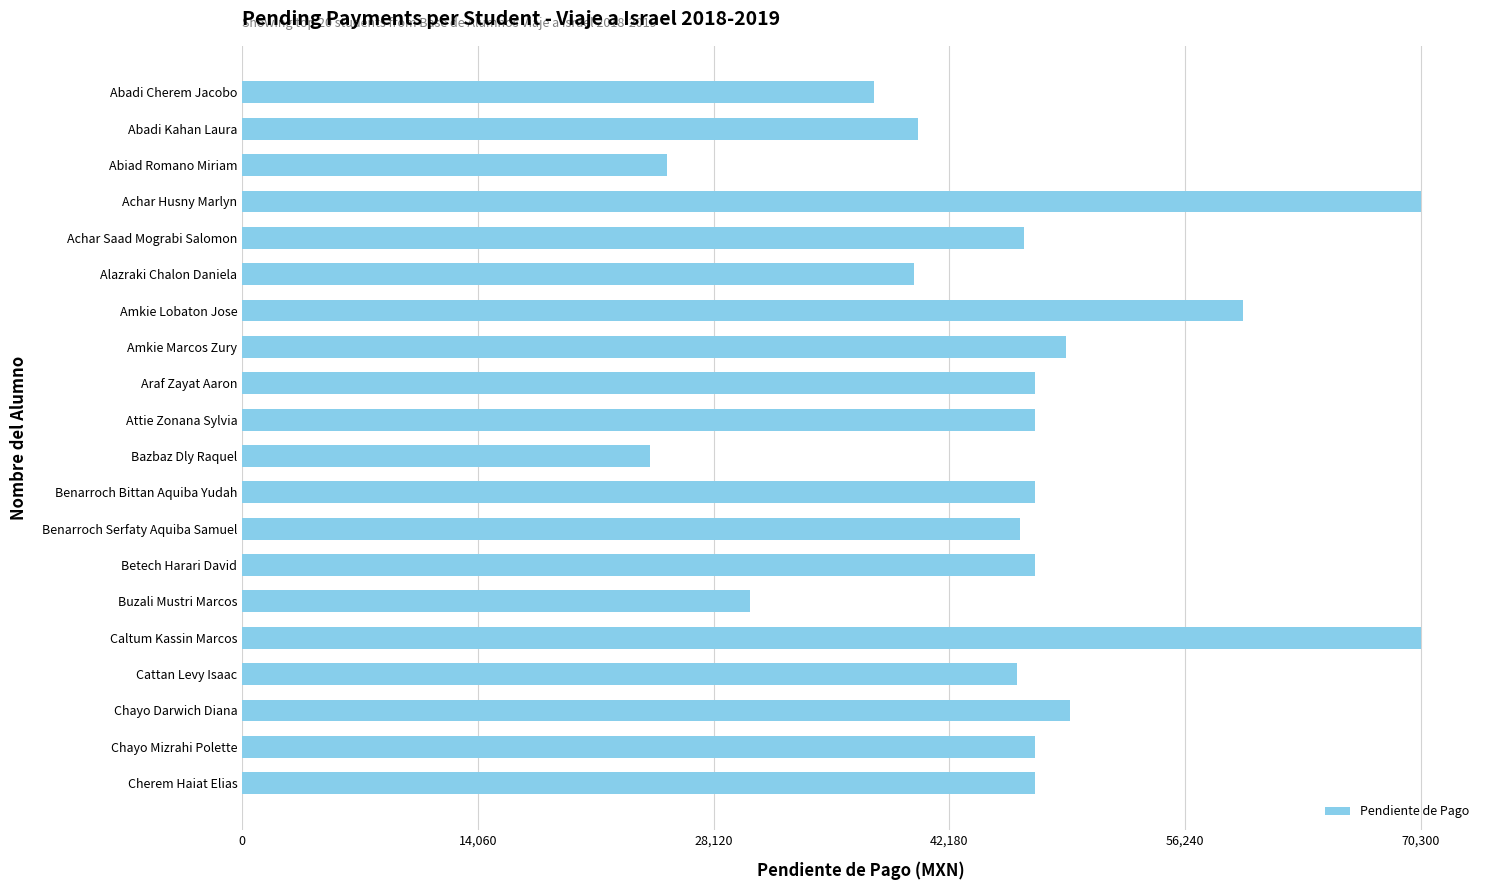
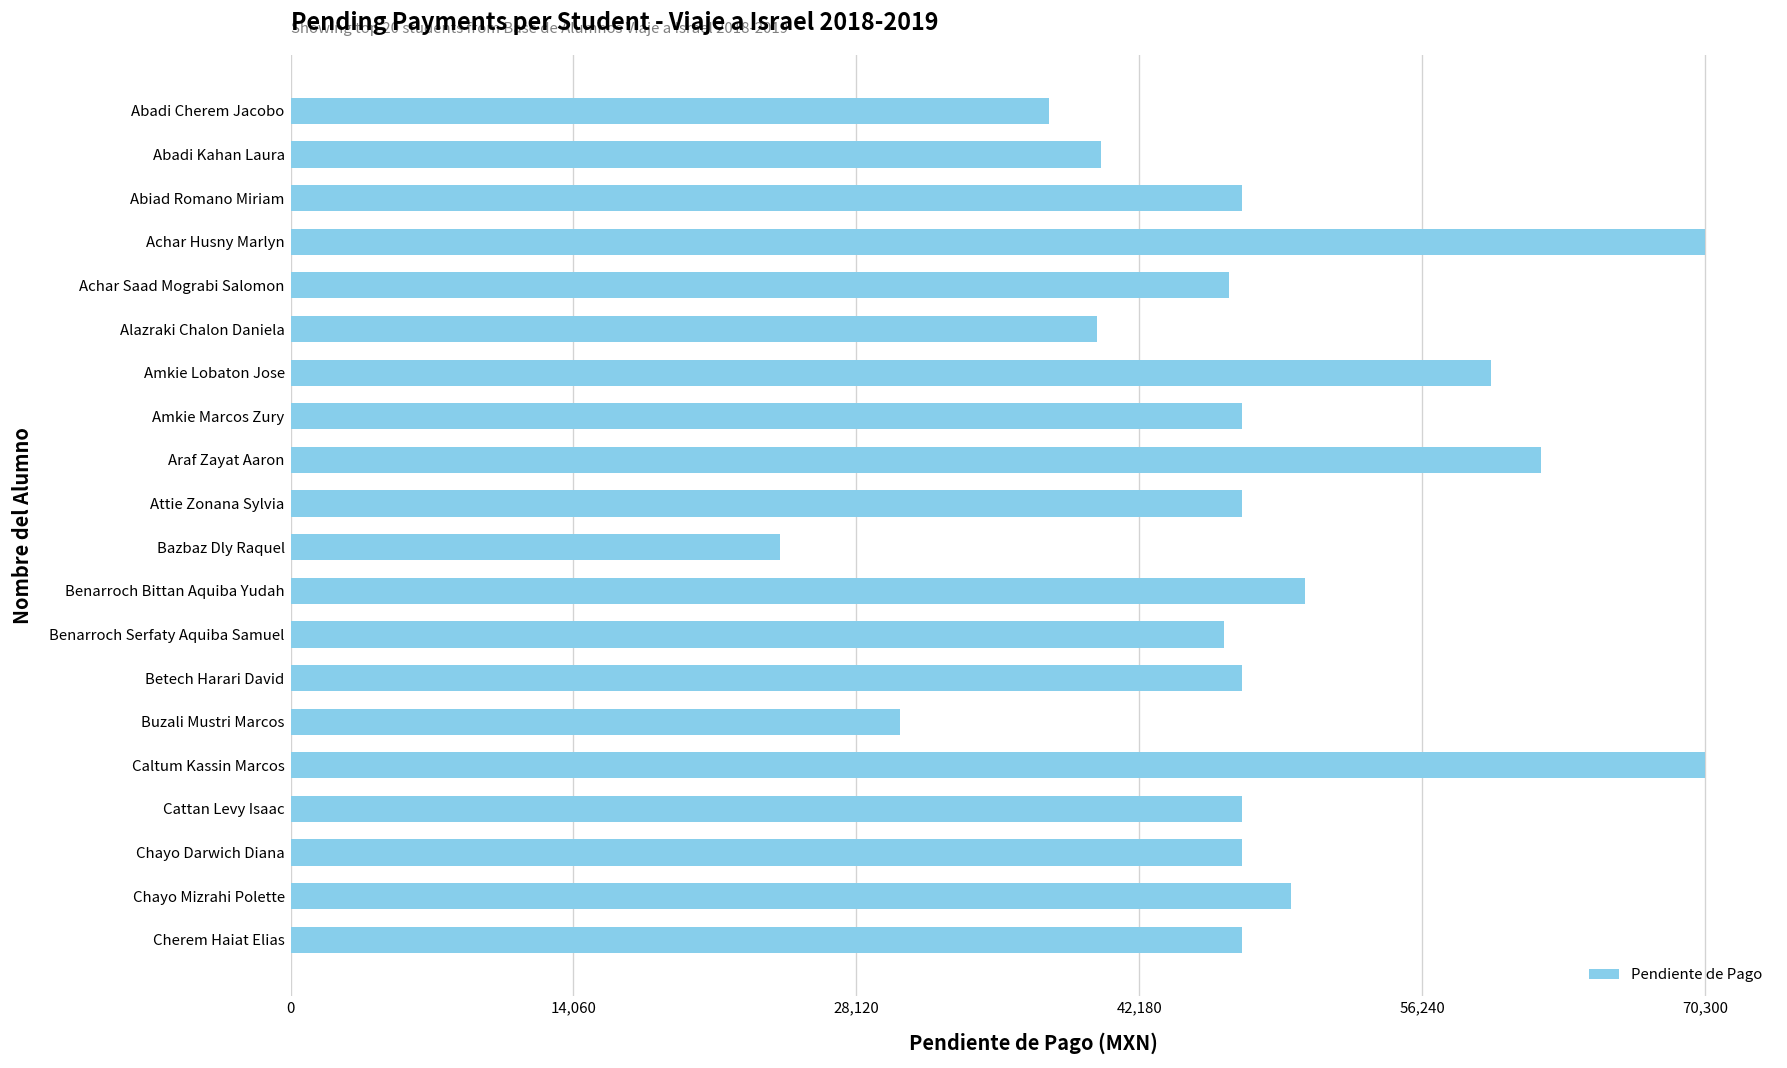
  {
    "Abadi Cherem Jacobo": "37,700",
    "Abadi Kahan Laura": "40,300",
-   "Abiad Romano Miriam": "25,300",
+   "Abiad Romano Miriam": "47,300",
    "Achar Husny Marlyn": "70,300",
    "Achar Saad Mograbi Salomon": "46,600",
    "Alazraki Chalon Daniela": "40,100",
    "Amkie Lobaton Jose": "59,700",
-   "Amkie Marcos Zury": "49,100",
-   "Araf Zayat Aaron": "47,300",
+   "Amkie Marcos Zury": "47,300",
+   "Araf Zayat Aaron": "62,100",
    "Attie Zonana Sylvia": "47,300",
    "Bazbaz Dly Raquel": "24,300",
-   "Benarroch Bittan Aquiba Yudah": "47,300",
+   "Benarroch Bittan Aquiba Yudah": "50,400",
    "Benarroch Serfaty Aquiba Samuel": "46,400",
    "Betech Harari David": "47,300",
    "Buzali Mustri Marcos": "30,300",
    "Caltum Kassin Marcos": "70,300",
-   "Cattan Levy Isaac": "46,200",
-   "Chayo Darwich Diana": "49,400",
-   "Chayo Mizrahi Polette": "47,300",
+   "Cattan Levy Isaac": "47,300",
+   "Chayo Darwich Diana": "47,300",
+   "Chayo Mizrahi Polette": "49,700",
    "Cherem Haiat Elias": "47,300"
  }
